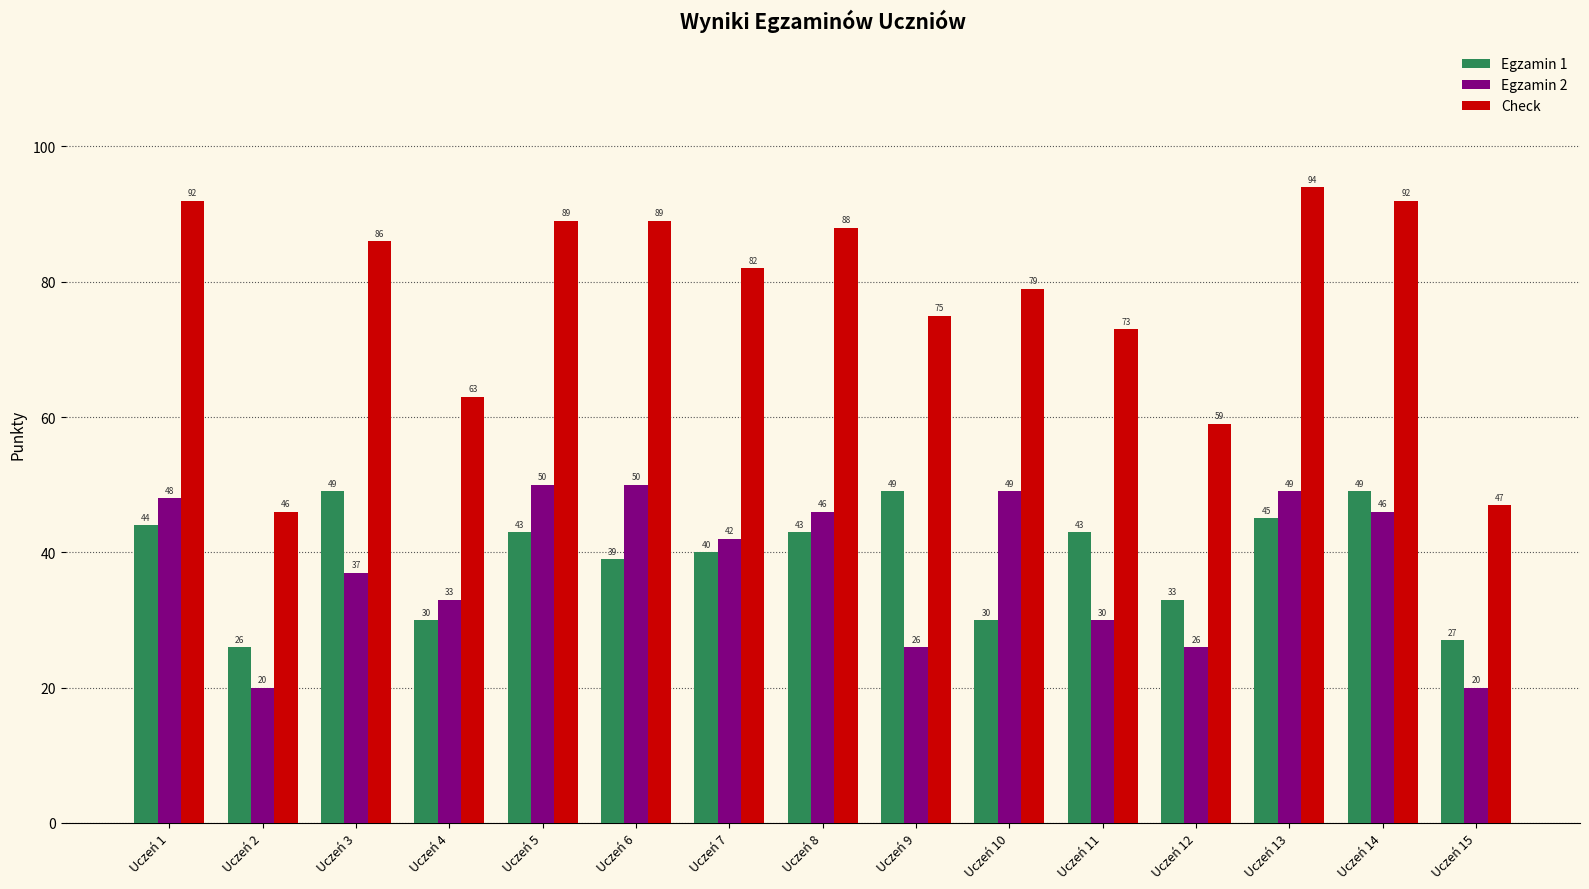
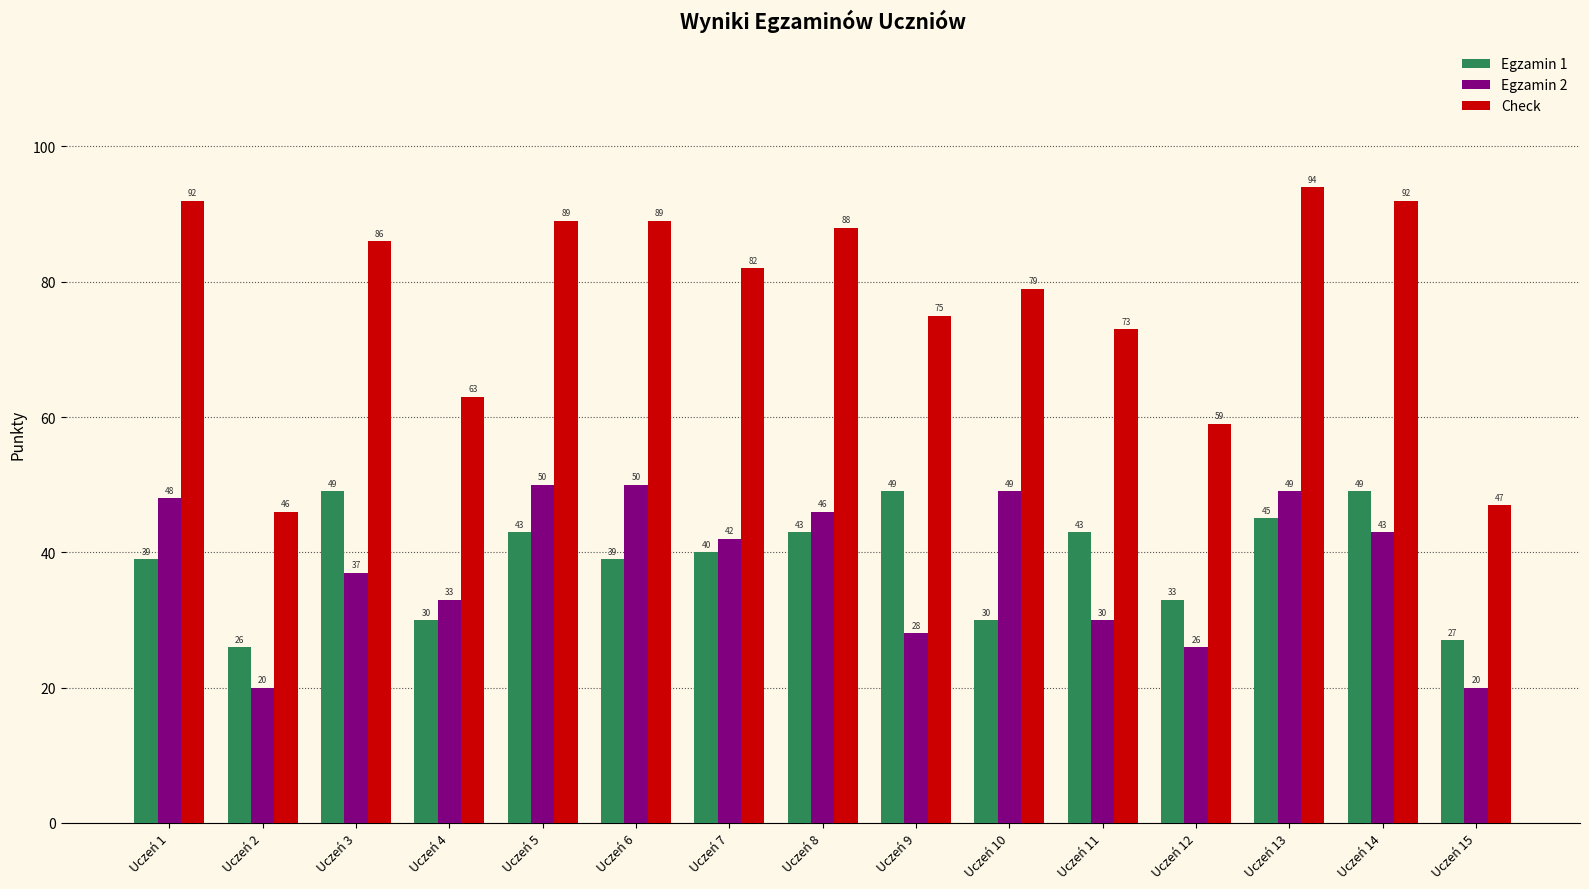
  {
    "Egzamin 1": {
-     "Uczeń 1": 44,
+     "Uczeń 1": 39,
      "Uczeń 2": 26,
      "Uczeń 3": 49,
      "Uczeń 4": 30,
      "Uczeń 5": 43,
      "Uczeń 6": 39,
      "Uczeń 7": 40,
      "Uczeń 8": 43,
      "Uczeń 9": 49,
      "Uczeń 10": 30,
      "Uczeń 11": 43,
      "Uczeń 12": 33,
      "Uczeń 13": 45,
      "Uczeń 14": 49,
      "Uczeń 15": 27
    },
    "Egzamin 2": {
      "Uczeń 1": 48,
      "Uczeń 2": 20,
      "Uczeń 3": 37,
      "Uczeń 4": 33,
      "Uczeń 5": 50,
      "Uczeń 6": 50,
      "Uczeń 7": 42,
      "Uczeń 8": 46,
-     "Uczeń 9": 26,
+     "Uczeń 9": 28,
      "Uczeń 10": 49,
      "Uczeń 11": 30,
      "Uczeń 12": 26,
      "Uczeń 13": 49,
-     "Uczeń 14": 46,
+     "Uczeń 14": 43,
      "Uczeń 15": 20
    },
    "Check": {
      "Uczeń 1": 92,
      "Uczeń 2": 46,
      "Uczeń 3": 86,
      "Uczeń 4": 63,
      "Uczeń 5": 89,
      "Uczeń 6": 89,
      "Uczeń 7": 82,
      "Uczeń 8": 88,
      "Uczeń 9": 75,
      "Uczeń 10": 79,
      "Uczeń 11": 73,
      "Uczeń 12": 59,
      "Uczeń 13": 94,
      "Uczeń 14": 92,
      "Uczeń 15": 47
    }
  }
